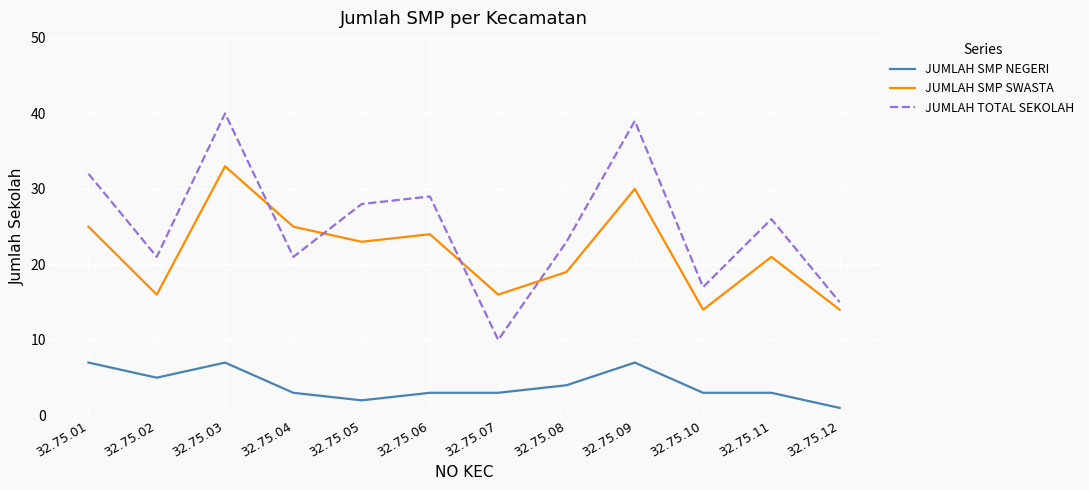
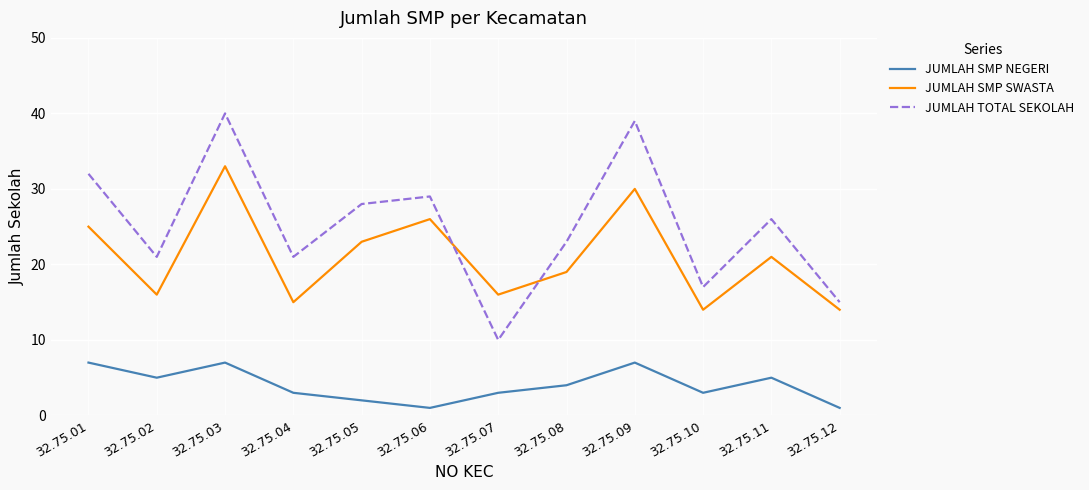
  {
    "JUMLAH SMP NEGERI": {
      "32.75.01": 7,
      "32.75.02": 5,
      "32.75.03": 7,
      "32.75.04": 3,
      "32.75.05": 2,
-     "32.75.06": 3,
+     "32.75.06": 1,
      "32.75.07": 3,
      "32.75.08": 4,
      "32.75.09": 7,
      "32.75.10": 3,
-     "32.75.11": 3,
+     "32.75.11": 5,
      "32.75.12": 1
    },
    "JUMLAH SMP SWASTA": {
      "32.75.01": 25,
      "32.75.02": 16,
      "32.75.03": 33,
-     "32.75.04": 25,
+     "32.75.04": 15,
      "32.75.05": 23,
-     "32.75.06": 24,
+     "32.75.06": 26,
      "32.75.07": 16,
      "32.75.08": 19,
      "32.75.09": 30,
      "32.75.10": 14,
      "32.75.11": 21,
      "32.75.12": 14
    },
    "JUMLAH TOTAL SEKOLAH": {
      "32.75.01": 32,
      "32.75.02": 21,
      "32.75.03": 40,
      "32.75.04": 21,
      "32.75.05": 28,
      "32.75.06": 29,
      "32.75.07": 10,
      "32.75.08": 23,
      "32.75.09": 39,
      "32.75.10": 17,
      "32.75.11": 26,
      "32.75.12": 15
    }
  }
